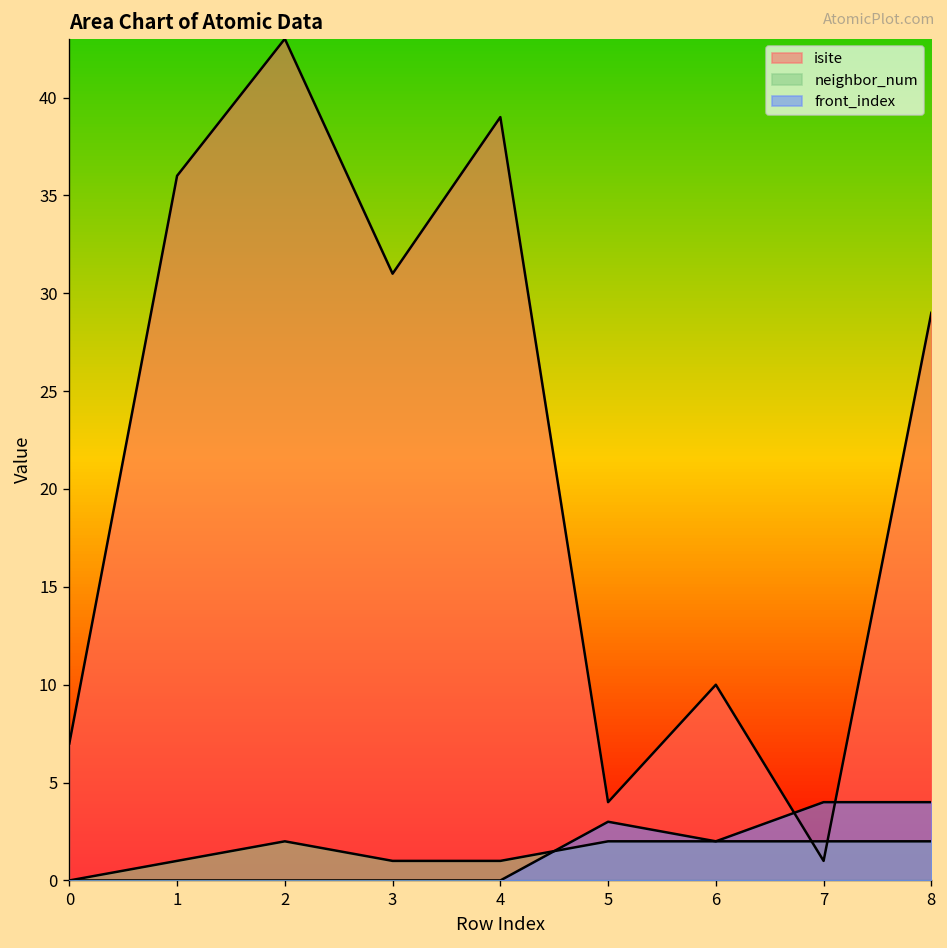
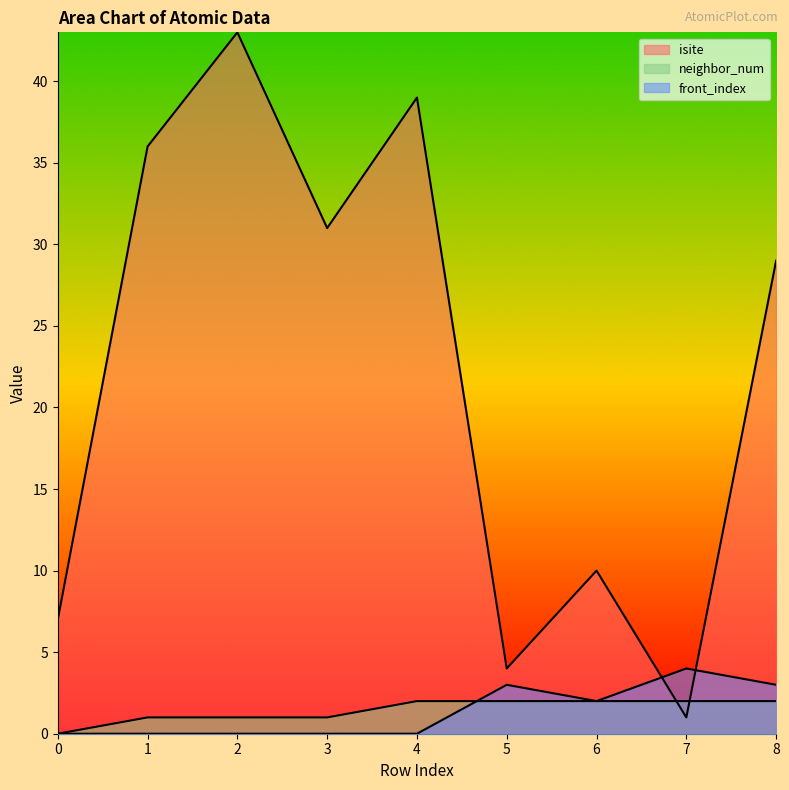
  {
    "isite": {
      "0": 7,
      "1": 36,
      "2": 43,
      "3": 31,
      "4": 39,
      "5": 4,
      "6": 10,
      "7": 1,
      "8": 29
    },
    "neighbor_num": {
      "1": 1,
-     "2": 2,
+     "2": 1,
      "3": 1,
-     "4": 1,
+     "4": 2,
      "5": 2,
      "7": 2,
      "8": 2
    },
    "front_index": {
      "1": 0,
      "2": 0,
      "3": 0,
      "4": 0,
      "5": 3,
      "7": 4,
-     "8": 4
+     "8": 3
    }
  }
